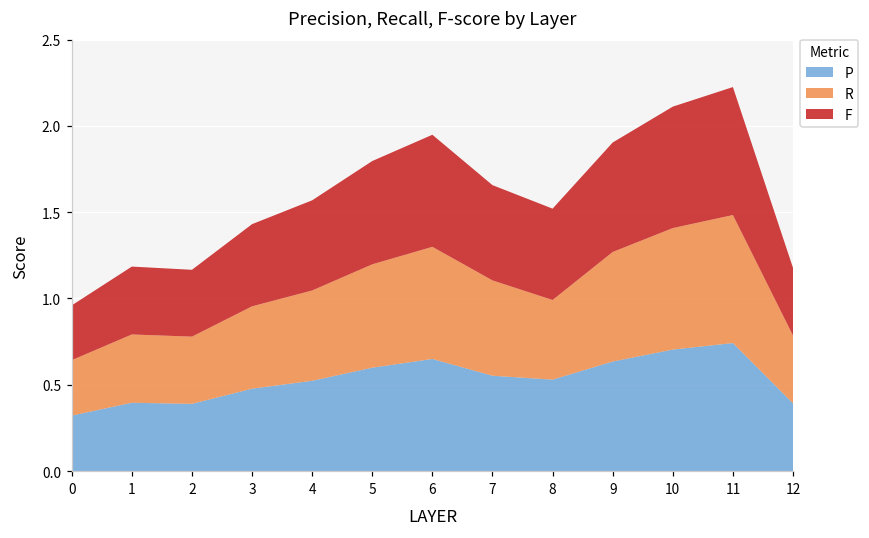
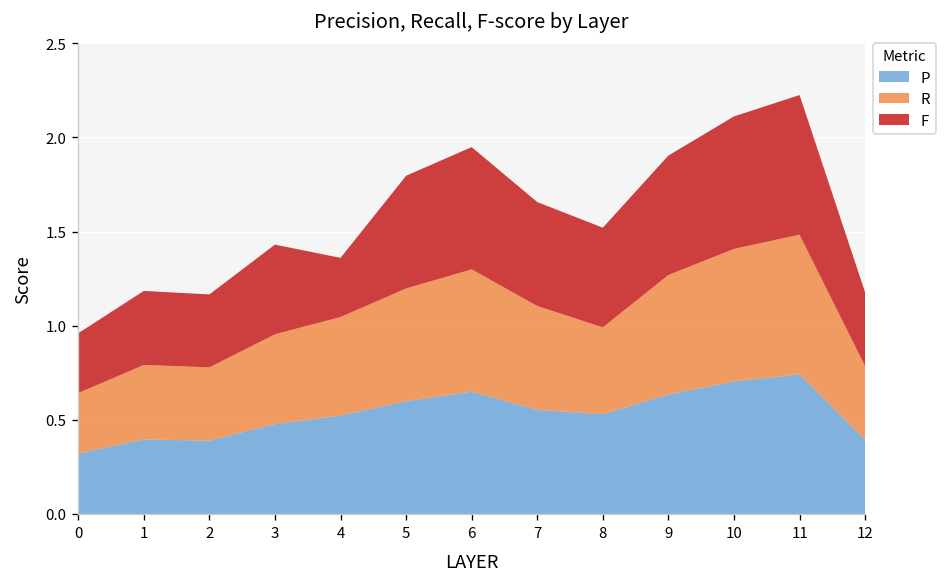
  {
    "P": {
      "0": 0.32,
      "1": 0.40,
      "2": 0.39,
      "3": 0.48,
      "4": 0.52,
      "5": 0.60,
      "6": 0.65,
      "7": 0.55,
      "8": 0.53,
      "9": 0.63,
      "10": 0.70,
      "11": 0.74,
      "12": 0.39
    },
    "R": {
      "0": 0.32,
      "1": 0.40,
      "2": 0.39,
      "3": 0.48,
      "4": 0.52,
      "5": 0.60,
      "6": 0.65,
      "7": 0.55,
      "8": 0.46,
      "9": 0.63,
      "10": 0.70,
      "11": 0.74,
      "12": 0.39
    },
    "F": {
      "0": 0.32,
      "1": 0.39,
      "2": 0.39,
      "3": 0.48,
-     "4": 0.52,
+     "4": 0.31,
      "5": 0.60,
      "6": 0.65,
      "7": 0.55,
      "8": 0.53,
      "9": 0.63,
      "10": 0.70,
      "11": 0.74,
      "12": 0.39
    }
  }
